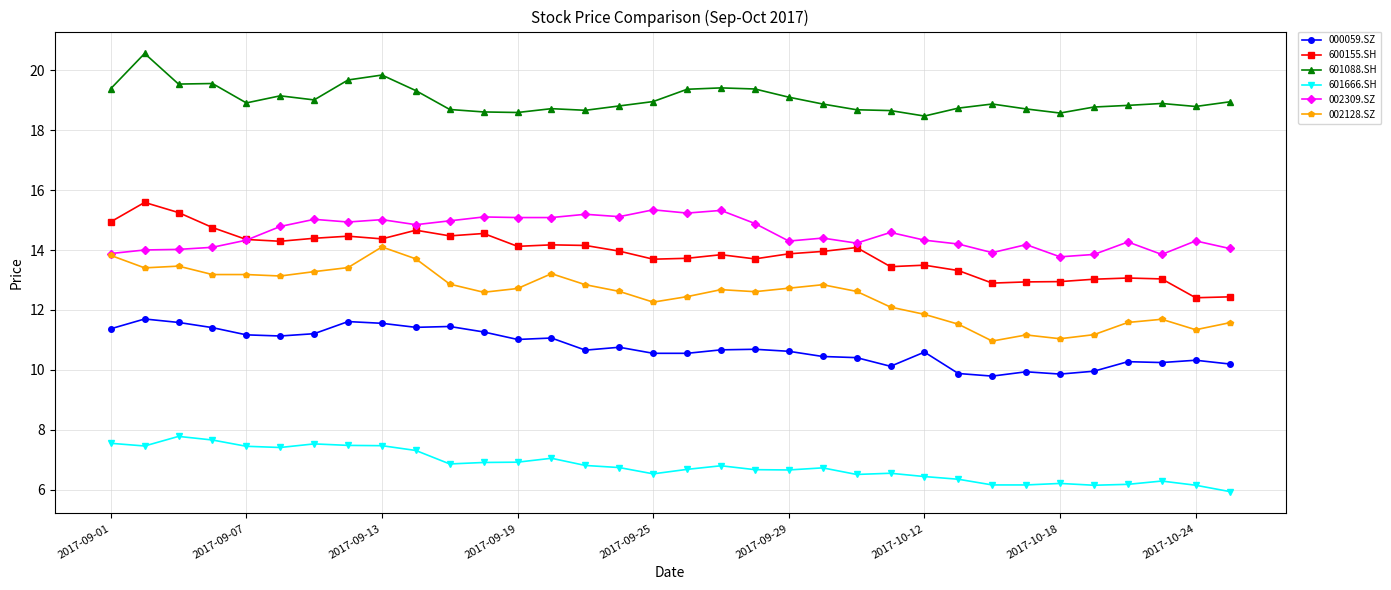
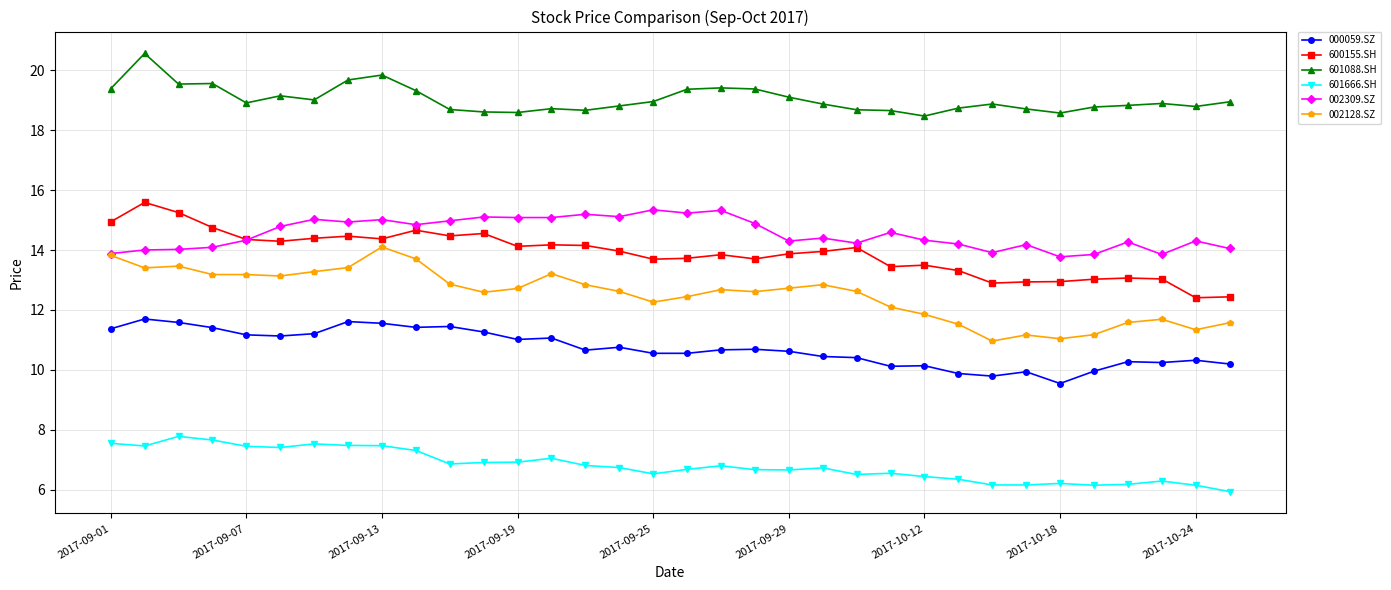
  {
    "000059.SZ": {
      "2017-09-01": 11.4,
      "2017-09-07": 11.2,
      "2017-09-13": 11.6,
      "2017-09-19": 11.0,
      "2017-09-25": 10.6,
      "2017-09-29": 10.6,
-     "2017-10-12": 10.6,
-     "2017-10-18": 9.9,
+     "2017-10-12": 10.1,
+     "2017-10-18": 9.5,
      "2017-10-24": 10.3
    },
    "600155.SH": {
      "2017-09-01": 14.9,
      "2017-09-13": 14.4,
      "2017-09-19": 14.1,
      "2017-09-25": 13.7,
      "2017-09-29": 13.9,
      "2017-10-12": 13.5,
      "2017-10-18": 12.9,
      "2017-10-24": 12.4
    },
    "601088.SH": {
      "2017-09-01": 19.4,
      "2017-09-07": 18.9,
      "2017-09-13": 19.8,
      "2017-09-19": 18.6,
      "2017-09-25": 19.0,
      "2017-09-29": 19.1,
      "2017-10-12": 18.5,
      "2017-10-18": 18.6,
      "2017-10-24": 18.8
    },
    "601666.SH": {
      "2017-09-01": 7.6,
      "2017-09-07": 7.5,
      "2017-09-13": 7.5,
      "2017-09-19": 6.9,
      "2017-09-25": 6.5,
      "2017-09-29": 6.7,
      "2017-10-12": 6.4,
      "2017-10-18": 6.2,
      "2017-10-24": 6.2
    },
    "002309.SZ": {
      "2017-09-13": 15.0,
      "2017-09-19": 15.1,
      "2017-09-25": 15.3,
      "2017-09-29": 14.3,
      "2017-10-12": 14.3,
      "2017-10-18": 13.8,
      "2017-10-24": 14.3
    },
    "002128.SZ": {
      "2017-09-07": 13.2,
      "2017-09-13": 14.1,
      "2017-09-19": 12.7,
      "2017-09-25": 12.3,
      "2017-09-29": 12.7,
      "2017-10-12": 11.9,
      "2017-10-18": 11.0,
      "2017-10-24": 11.3
    }
  }
